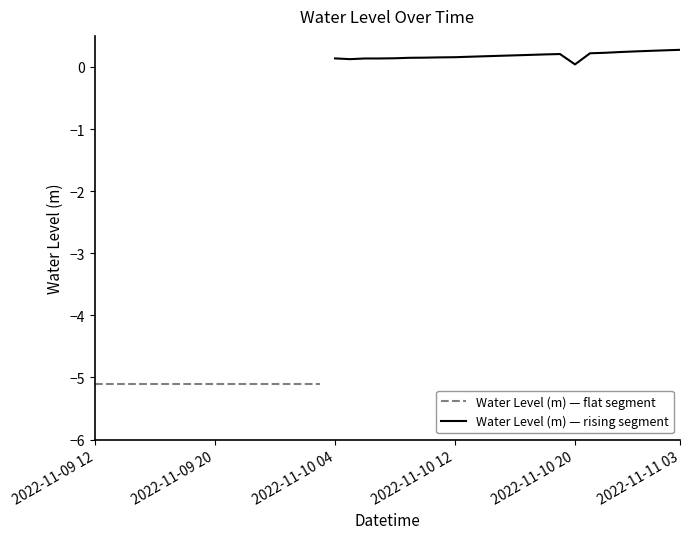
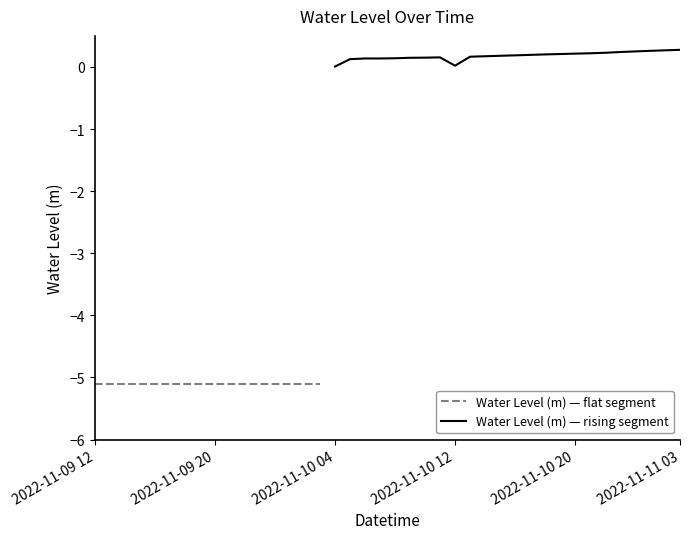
  {
    "Water Level (m) — flat segment": {
      "2022-11-09 12": -5.1,
      "2022-11-09 20": -5.1
    },
    "Water Level (m) — rising segment": {
-     "2022-11-10 04": 0.1,
-     "2022-11-10 12": 0.2,
-     "2022-11-10 20": 0.0,
+     "2022-11-10 04": 0.0,
+     "2022-11-10 12": 0.0,
+     "2022-11-10 20": 0.2,
      "2022-11-11 03": 0.3
    }
  }
